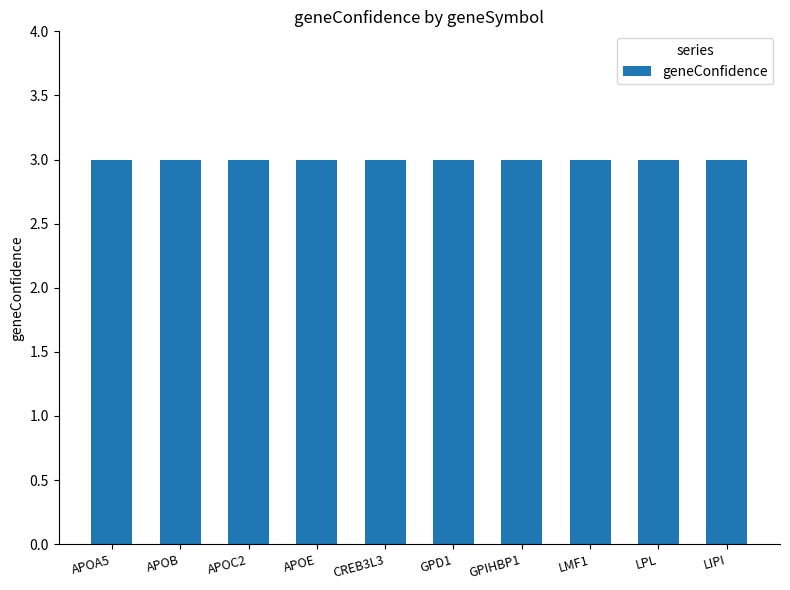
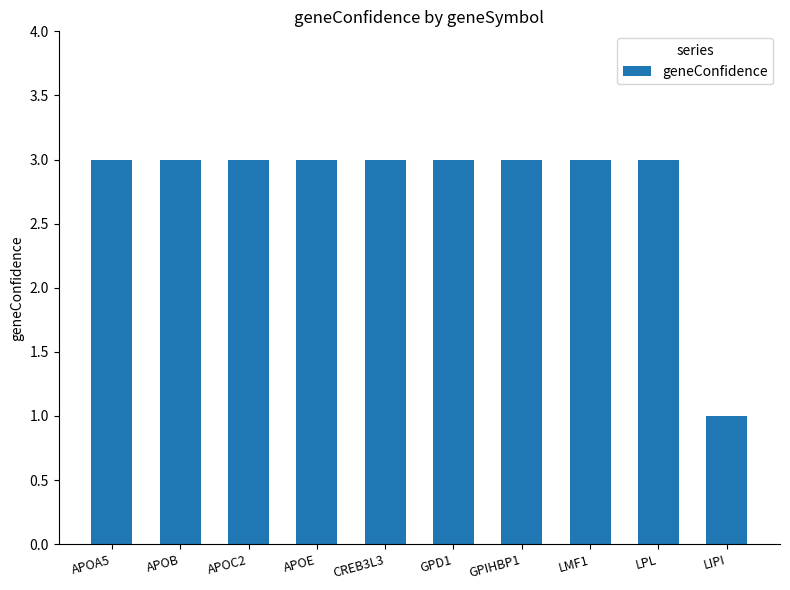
  {
    "APOA5": 3,
    "APOB": 3,
    "APOC2": 3,
    "APOE": 3,
    "CREB3L3": 3,
    "GPD1": 3,
    "GPIHBP1": 3,
    "LMF1": 3,
    "LPL": 3,
-   "LIPI": 3
+   "LIPI": 1
  }
